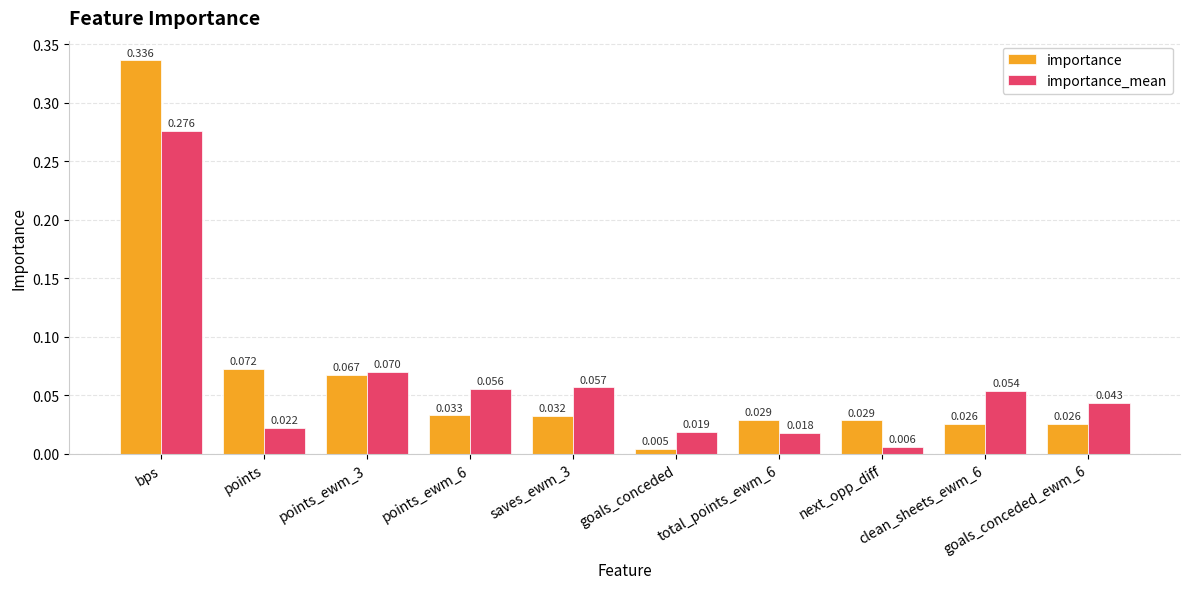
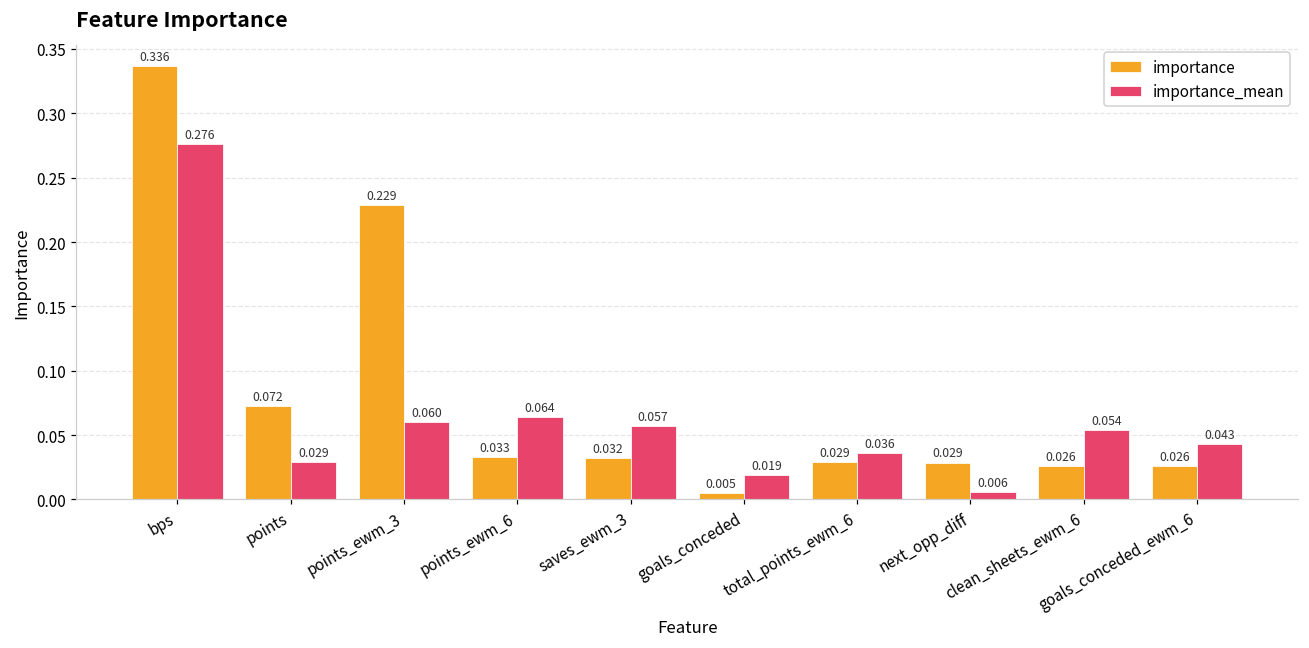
  {
    "importance": {
      "bps": 0.336,
      "points": 0.072,
-     "points_ewm_3": 0.067,
+     "points_ewm_3": 0.229,
      "points_ewm_6": 0.033,
      "saves_ewm_3": 0.032,
      "goals_conceded": 0.005,
      "total_points_ewm_6": 0.029,
      "next_opp_diff": 0.029,
      "clean_sheets_ewm_6": 0.026,
      "goals_conceded_ewm_6": 0.026
    },
    "importance_mean": {
      "bps": 0.276,
-     "points": 0.022,
-     "points_ewm_3": 0.070,
-     "points_ewm_6": 0.056,
+     "points": 0.029,
+     "points_ewm_3": 0.060,
+     "points_ewm_6": 0.064,
      "saves_ewm_3": 0.057,
      "goals_conceded": 0.019,
-     "total_points_ewm_6": 0.018,
+     "total_points_ewm_6": 0.036,
      "next_opp_diff": 0.006,
      "clean_sheets_ewm_6": 0.054,
      "goals_conceded_ewm_6": 0.043
    }
  }
